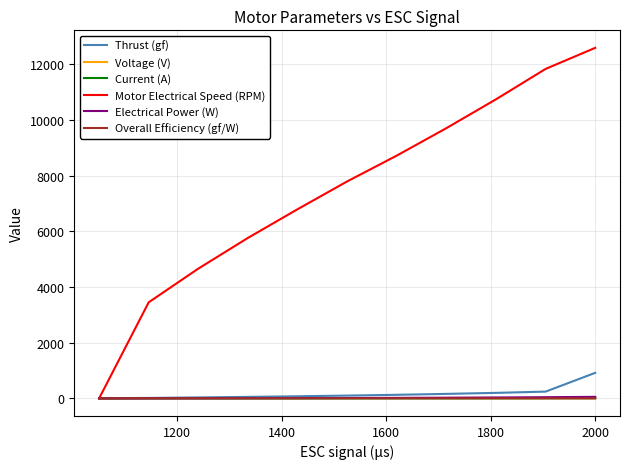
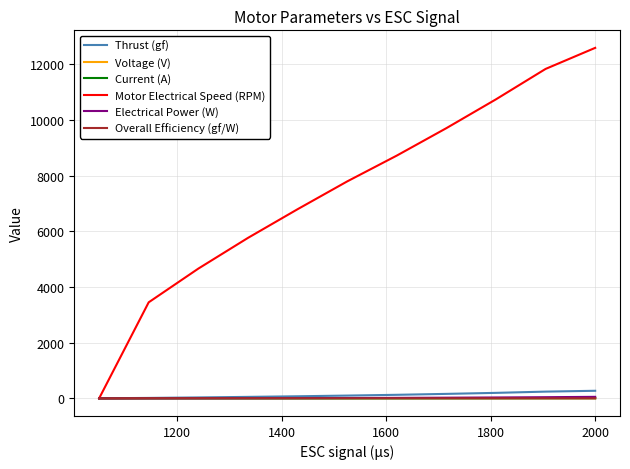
  {
    "Thrust (gf)": {
-     "2000": 900
+     "2000": 300
    },
    "Motor Electrical Speed (RPM)": {
      "2000": 12600
    }
  }
